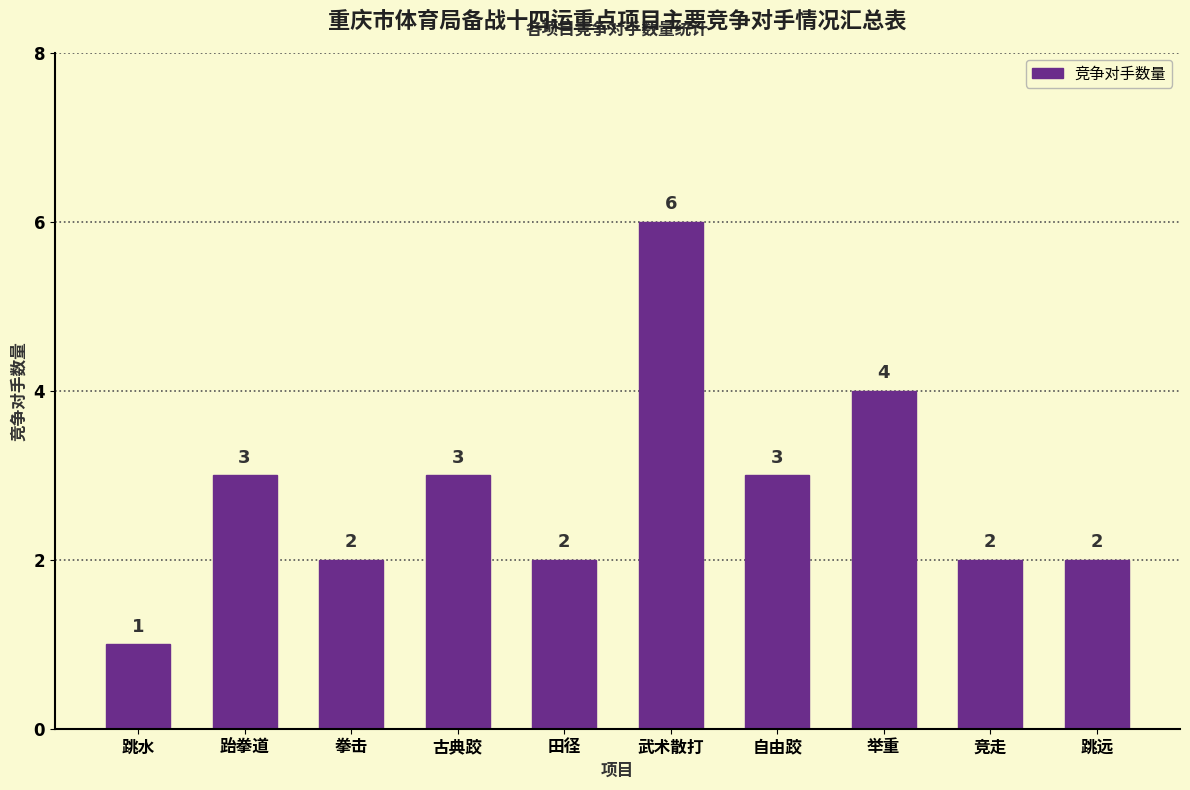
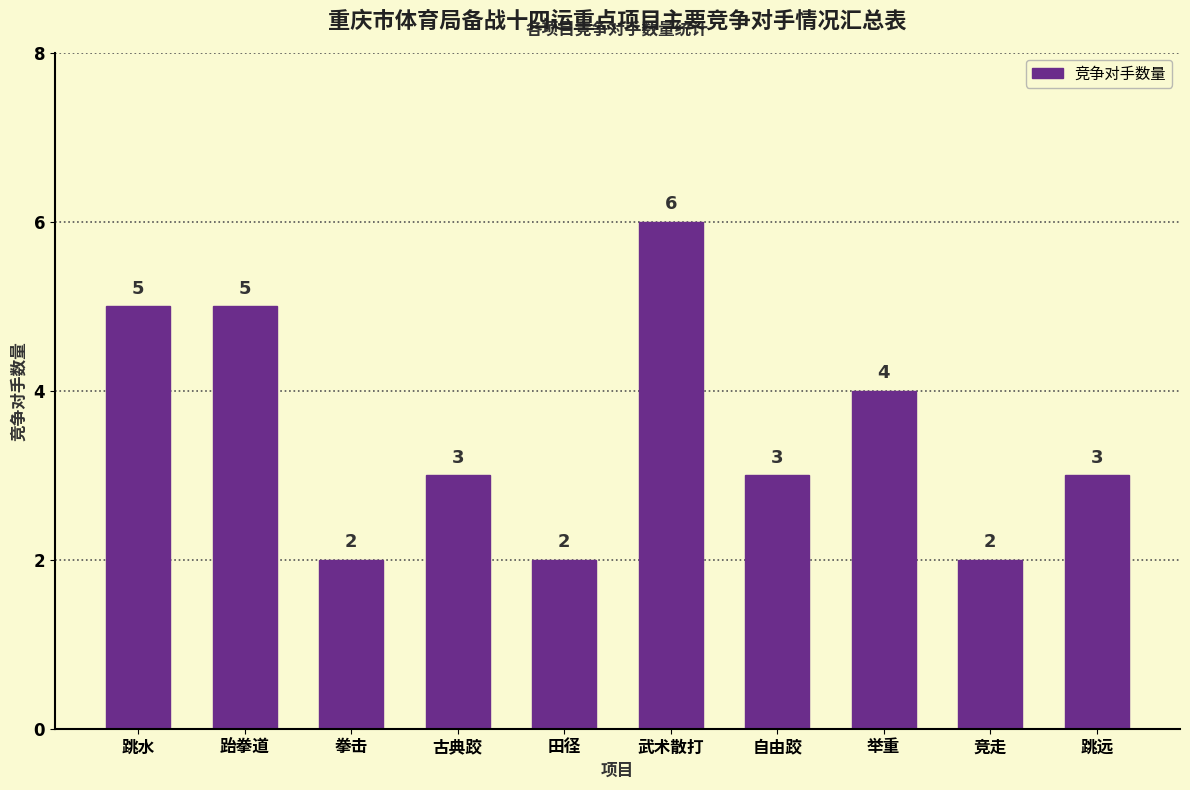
  {
-   "跳水": 1,
-   "跆拳道": 3,
+   "跳水": 5,
+   "跆拳道": 5,
    "拳击": 2,
    "古典跤": 3,
    "田径": 2,
    "武术散打": 6,
    "自由跤": 3,
    "举重": 4,
    "竞走": 2,
-   "跳远": 2
+   "跳远": 3
  }
